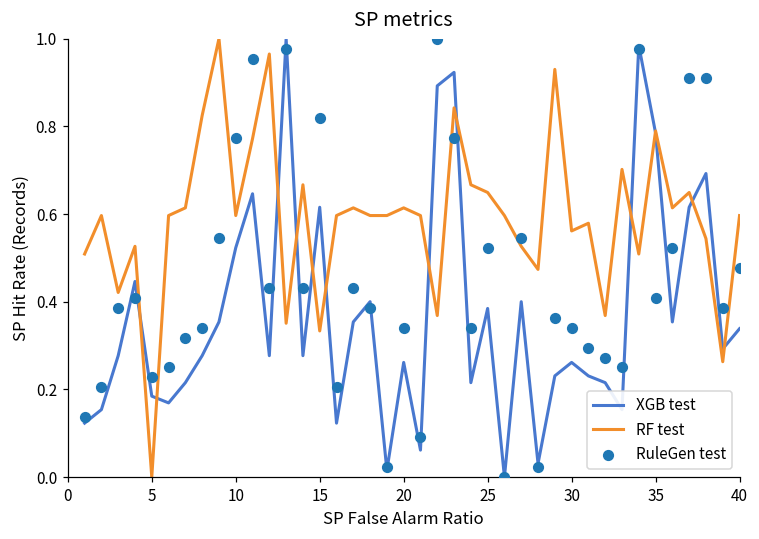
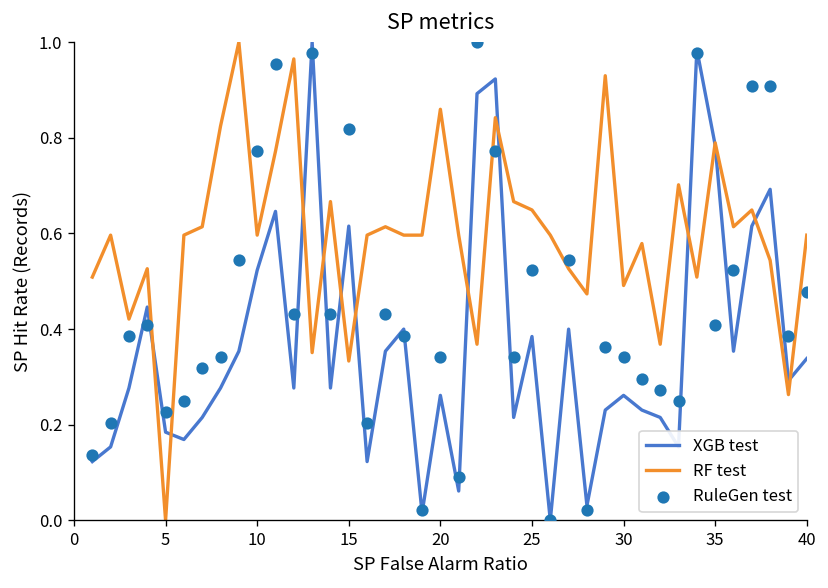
  {
    "RF test": {
      "5": 0.00,
      "10": 0.60,
      "15": 0.33,
-     "20": 0.61,
+     "20": 0.86,
      "25": 0.65,
-     "30": 0.56,
+     "30": 0.49,
      "40": 0.60
    }
  }
